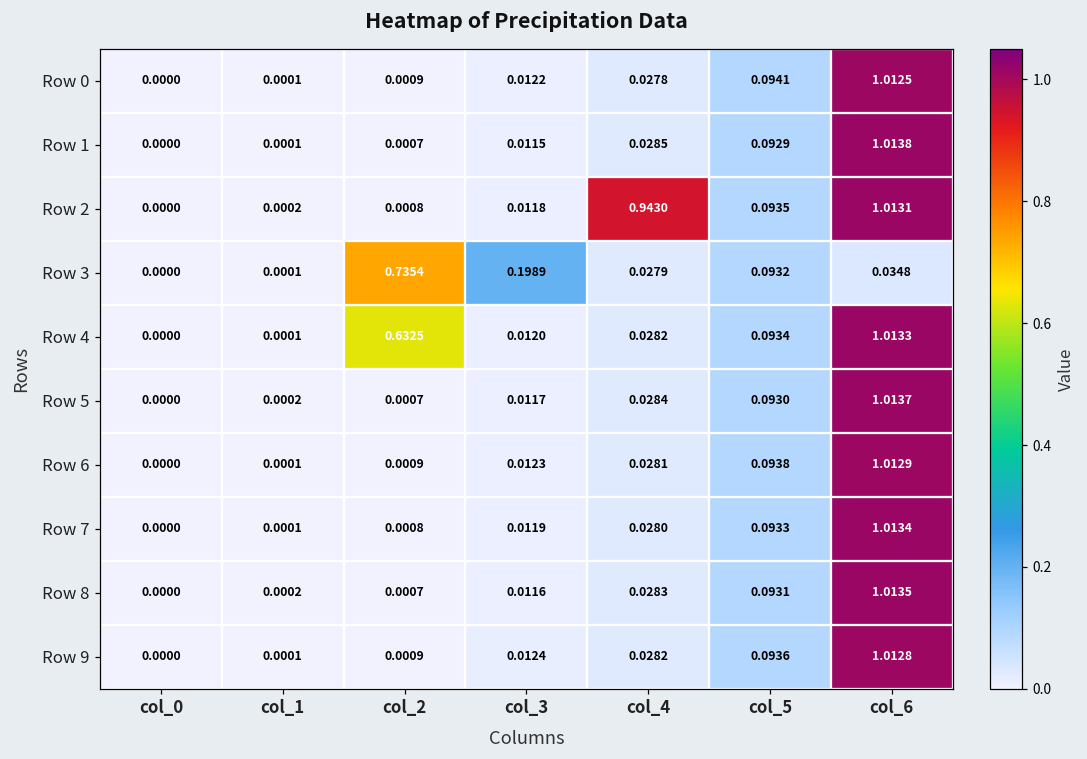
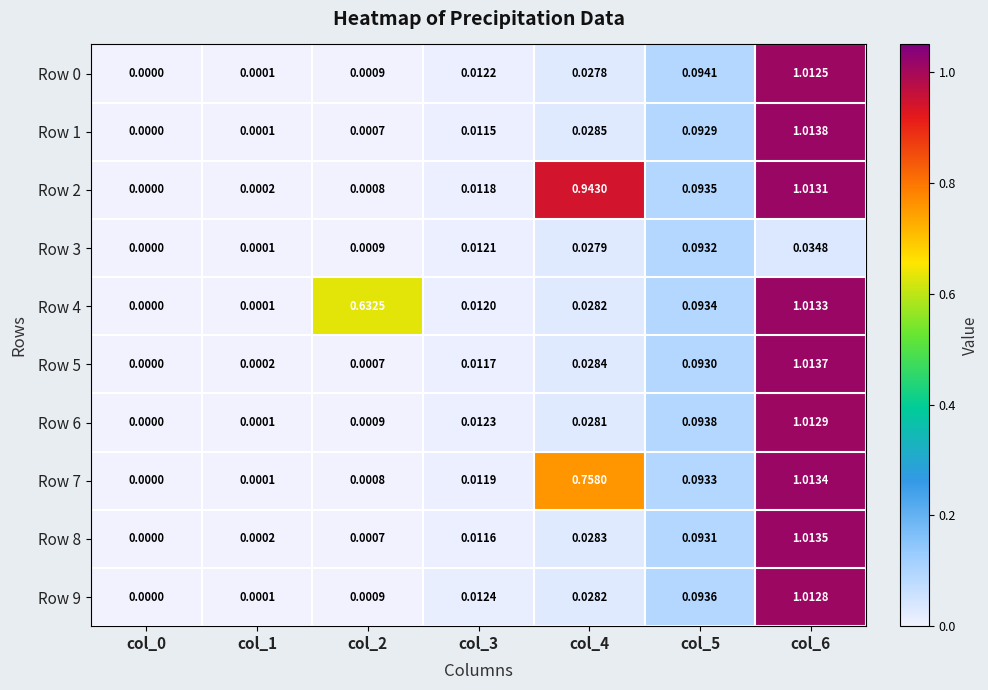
  {
    "Row 0": {
      "col_0": 0.0000,
      "col_1": 0.0001,
      "col_2": 0.0009,
      "col_3": 0.0122,
      "col_4": 0.0278,
      "col_5": 0.0941,
      "col_6": 1.0125
    },
    "Row 1": {
      "col_0": 0.0000,
      "col_1": 0.0001,
      "col_2": 0.0007,
      "col_3": 0.0115,
      "col_4": 0.0285,
      "col_5": 0.0929,
      "col_6": 1.0138
    },
    "Row 2": {
      "col_0": 0.0000,
      "col_1": 0.0002,
      "col_2": 0.0008,
      "col_3": 0.0118,
      "col_4": 0.9430,
      "col_5": 0.0935,
      "col_6": 1.0131
    },
    "Row 3": {
      "col_0": 0.0000,
      "col_1": 0.0001,
-     "col_2": 0.7354,
-     "col_3": 0.1989,
+     "col_2": 0.0009,
+     "col_3": 0.0121,
      "col_4": 0.0279,
      "col_5": 0.0932,
      "col_6": 0.0348
    },
    "Row 4": {
      "col_0": 0.0000,
      "col_1": 0.0001,
      "col_2": 0.6325,
      "col_3": 0.0120,
      "col_4": 0.0282,
      "col_5": 0.0934,
      "col_6": 1.0133
    },
    "Row 5": {
      "col_0": 0.0000,
      "col_1": 0.0002,
      "col_2": 0.0007,
      "col_3": 0.0117,
      "col_4": 0.0284,
      "col_5": 0.0930,
      "col_6": 1.0137
    },
    "Row 6": {
      "col_0": 0.0000,
      "col_1": 0.0001,
      "col_2": 0.0009,
      "col_3": 0.0123,
      "col_4": 0.0281,
      "col_5": 0.0938,
      "col_6": 1.0129
    },
    "Row 7": {
      "col_0": 0.0000,
      "col_1": 0.0001,
      "col_2": 0.0008,
      "col_3": 0.0119,
-     "col_4": 0.0280,
+     "col_4": 0.7580,
      "col_5": 0.0933,
      "col_6": 1.0134
    },
    "Row 8": {
      "col_0": 0.0000,
      "col_1": 0.0002,
      "col_2": 0.0007,
      "col_3": 0.0116,
      "col_4": 0.0283,
      "col_5": 0.0931,
      "col_6": 1.0135
    },
    "Row 9": {
      "col_0": 0.0000,
      "col_1": 0.0001,
      "col_2": 0.0009,
      "col_3": 0.0124,
      "col_4": 0.0282,
      "col_5": 0.0936,
      "col_6": 1.0128
    }
  }
